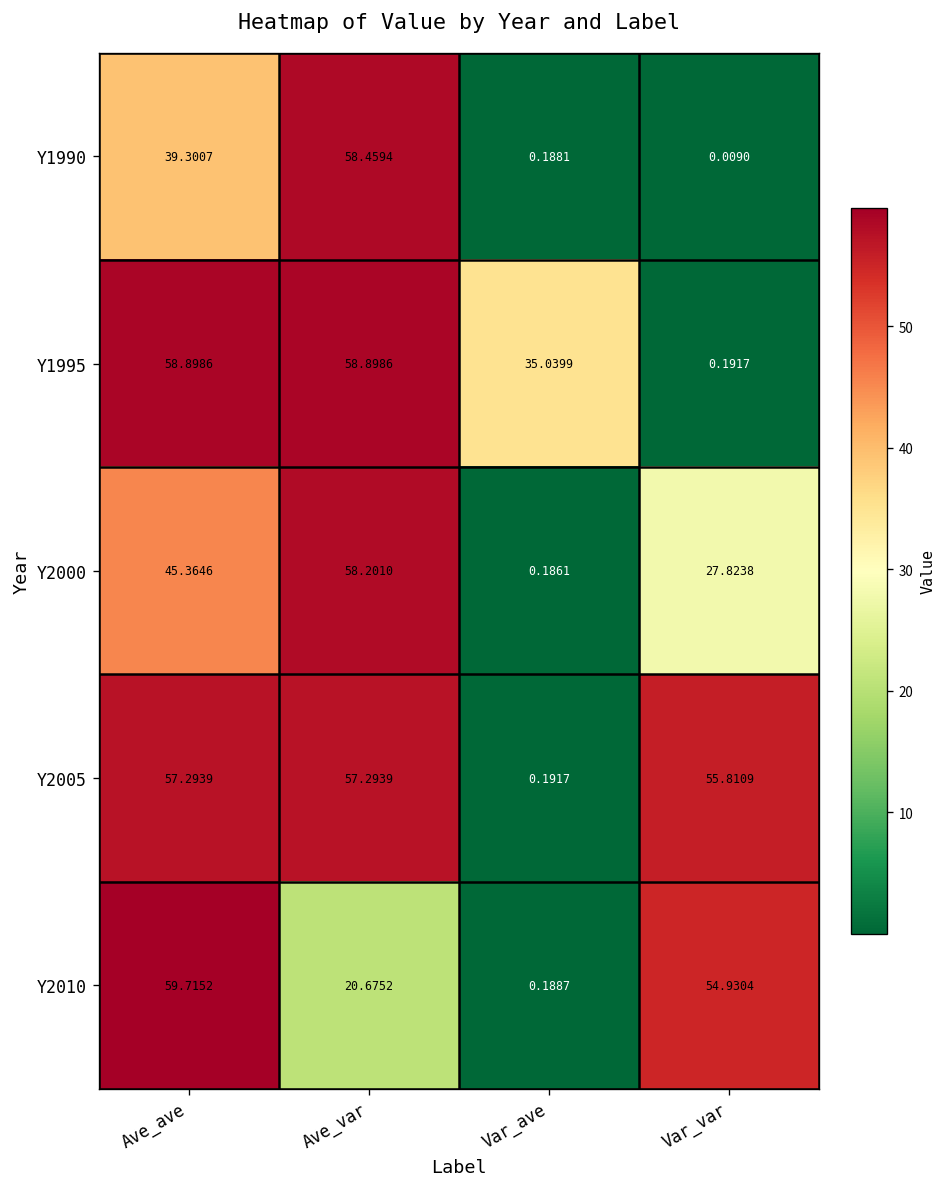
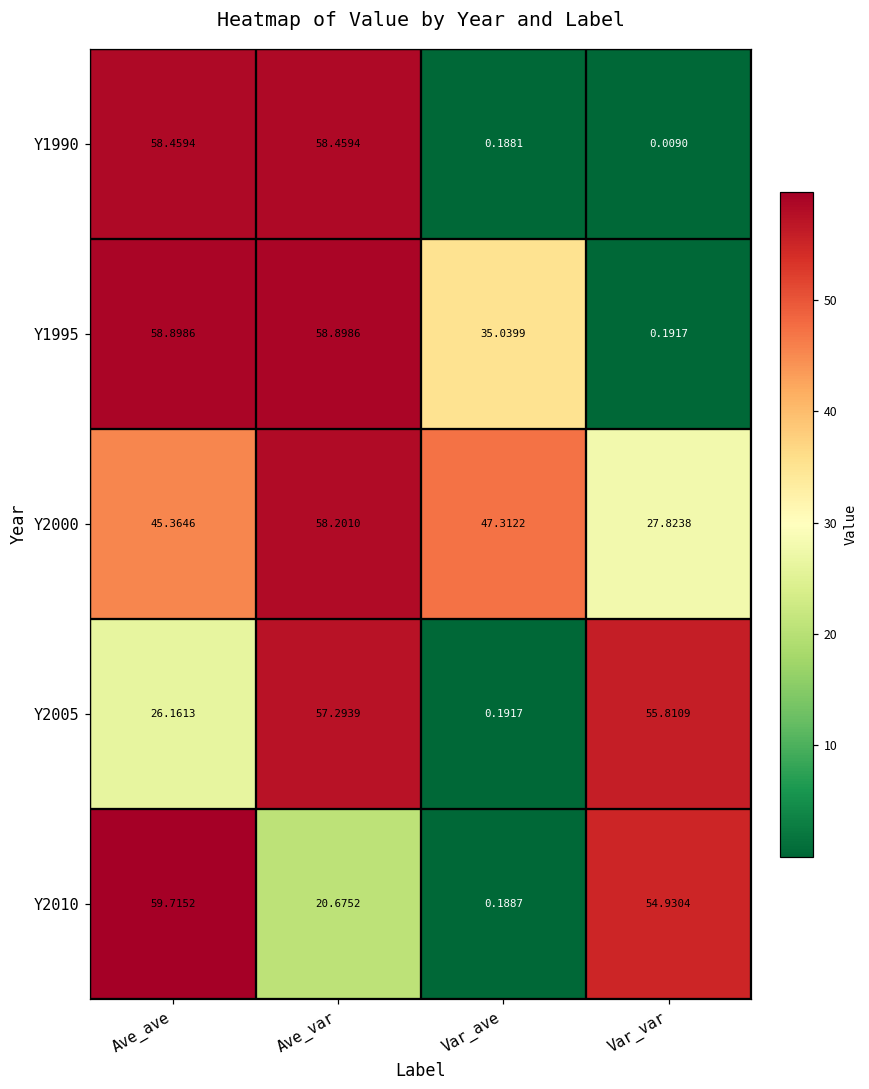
  {
    "Y1990": {
-     "Ave_ave": 39.3007,
+     "Ave_ave": 58.4594,
      "Ave_var": 58.4594,
      "Var_ave": 0.1881,
      "Var_var": 0.0090
    },
    "Y1995": {
      "Ave_ave": 58.8986,
      "Ave_var": 58.8986,
      "Var_ave": 35.0399,
      "Var_var": 0.1917
    },
    "Y2000": {
      "Ave_ave": 45.3646,
      "Ave_var": 58.2010,
-     "Var_ave": 0.1861,
+     "Var_ave": 47.3122,
      "Var_var": 27.8238
    },
    "Y2005": {
-     "Ave_ave": 57.2939,
+     "Ave_ave": 26.1613,
      "Ave_var": 57.2939,
      "Var_ave": 0.1917,
      "Var_var": 55.8109
    },
    "Y2010": {
      "Ave_ave": 59.7152,
      "Ave_var": 20.6752,
      "Var_ave": 0.1887,
      "Var_var": 54.9304
    }
  }
